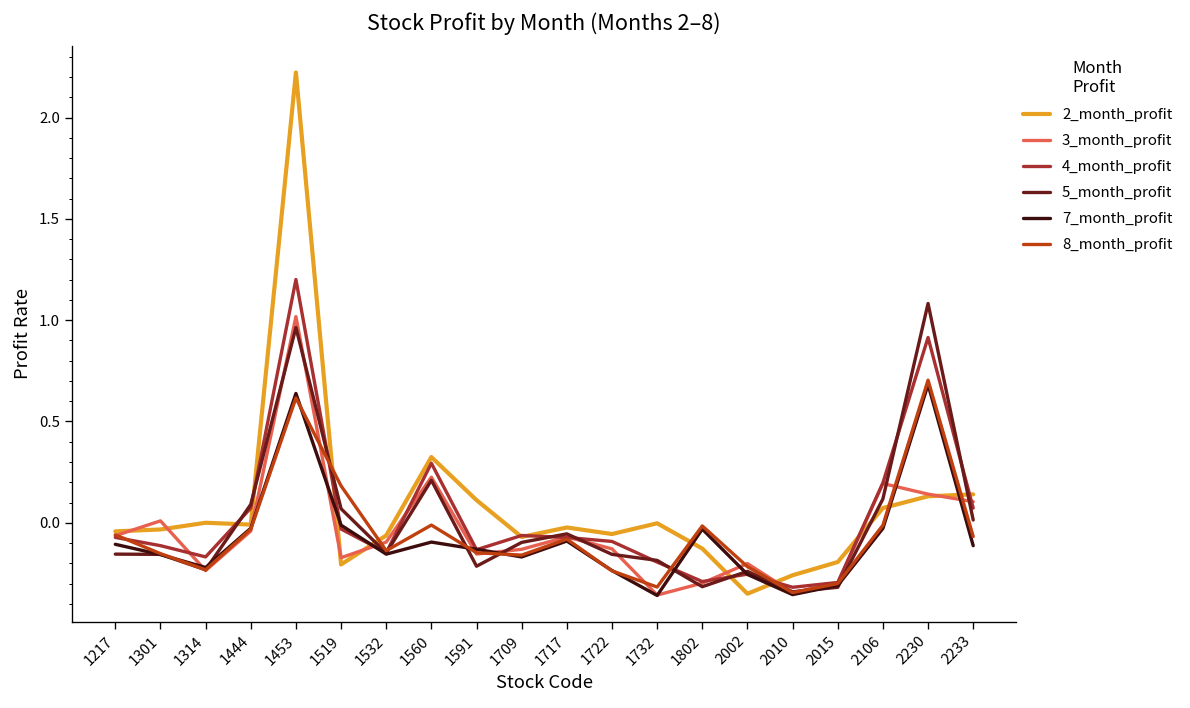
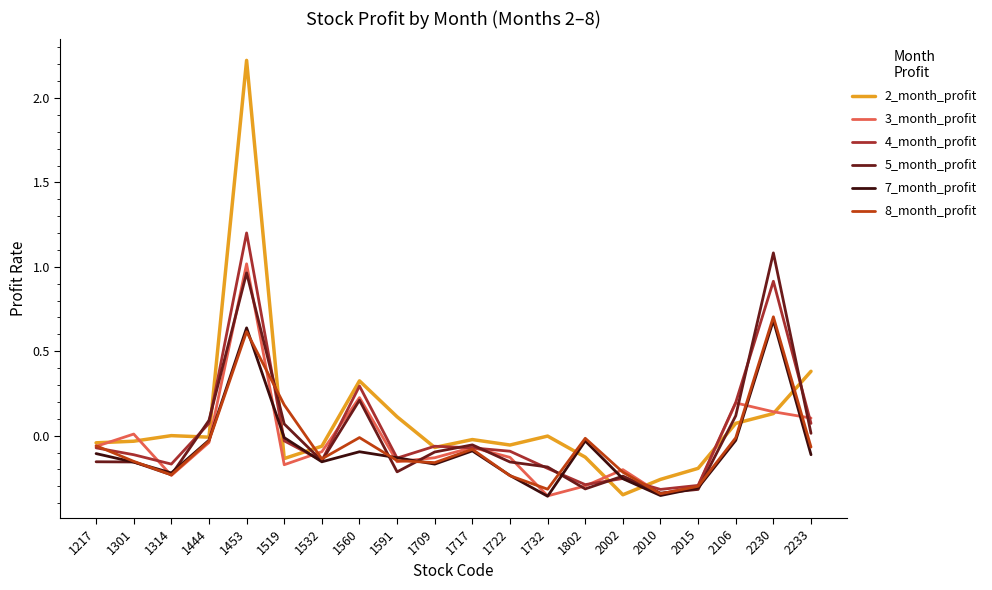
  {
    "2_month_profit": {
      "1217": -0.04,
      "1301": -0.03,
      "1314": 0.00,
      "1444": -0.01,
      "1453": 2.22,
-     "1519": -0.21,
+     "1519": -0.14,
      "1532": -0.06,
      "1560": 0.32,
      "1591": 0.11,
      "1717": -0.02,
      "1722": -0.06,
      "1732": 0.00,
      "1802": -0.13,
      "2002": -0.35,
      "2010": -0.26,
      "2015": -0.19,
      "2106": 0.07,
-     "2233": 0.14
+     "2233": 0.38
    },
    "3_month_profit": {
      "1301": 0.01,
      "1453": 1.02,
      "1519": -0.17,
      "1532": -0.10,
      "1560": 0.23,
      "1709": -0.13,
      "1722": -0.13,
      "2002": -0.20,
      "2233": 0.10
    }
  }
